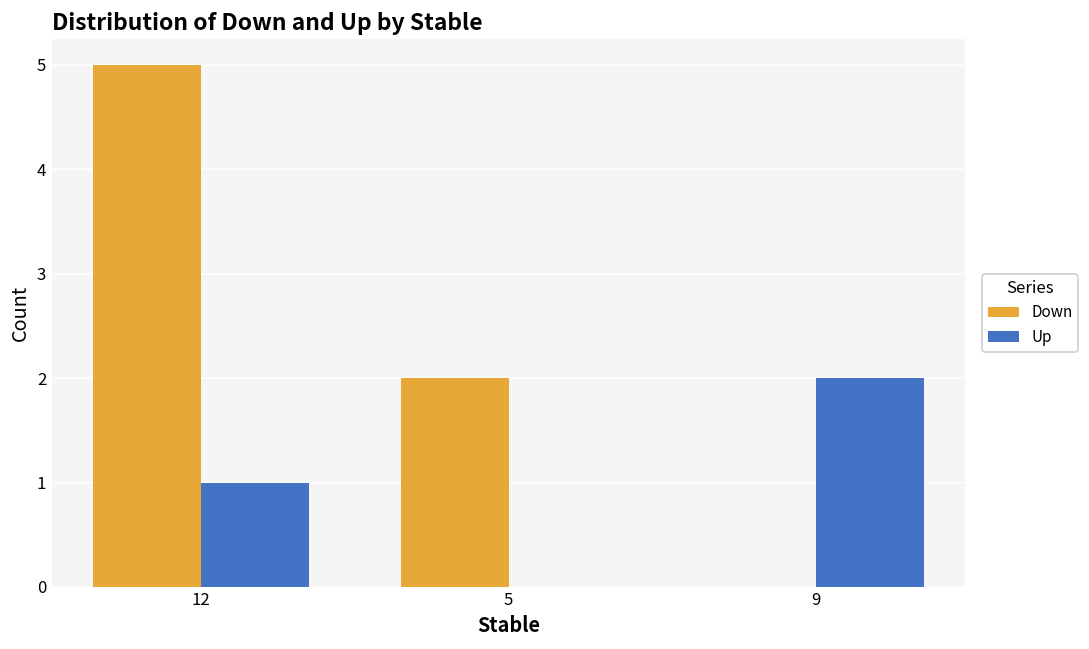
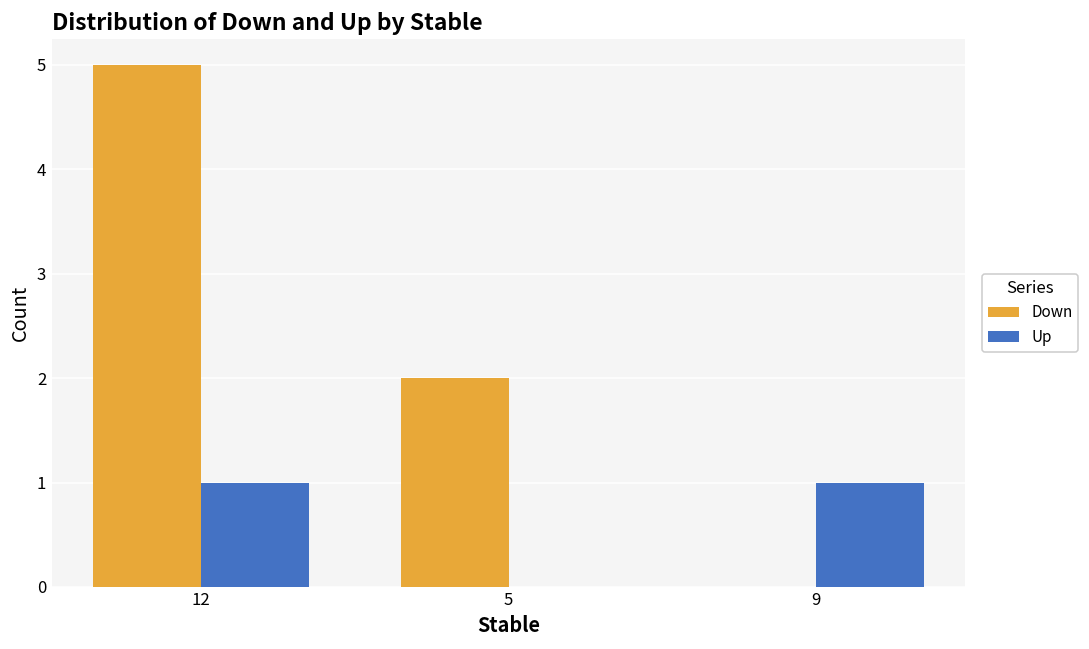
  {
    "Down": {
      "12": 5,
      "5": 2,
      "9": 0
    },
    "Up": {
      "12": 1,
      "5": 0,
-     "9": 2
+     "9": 1
    }
  }
